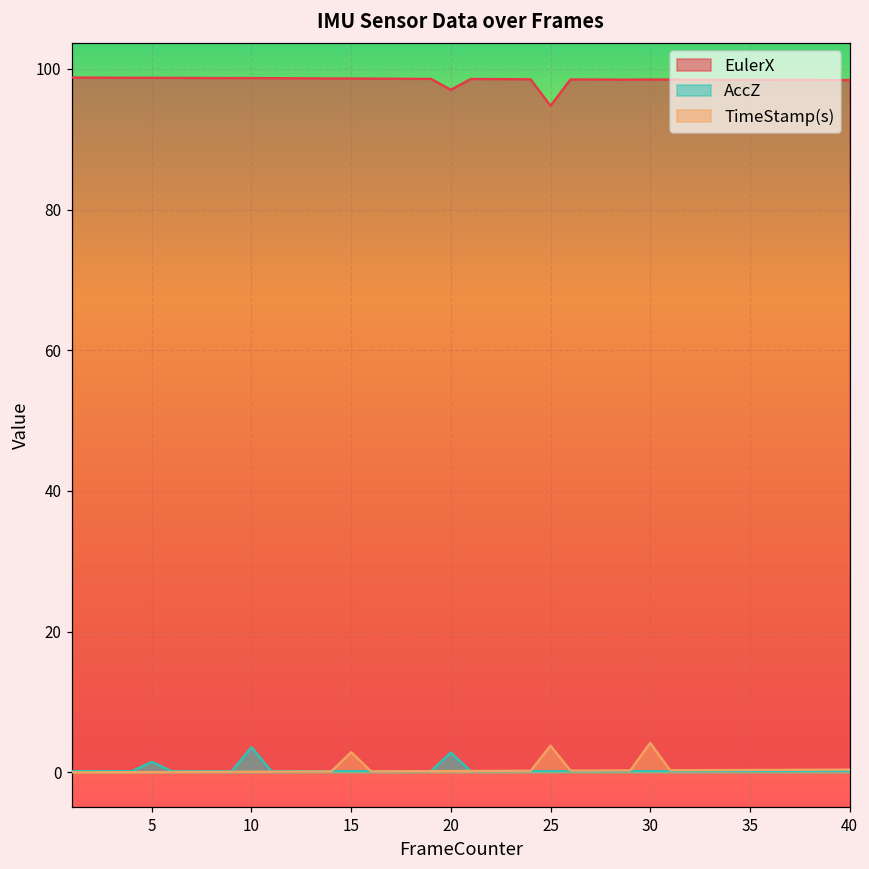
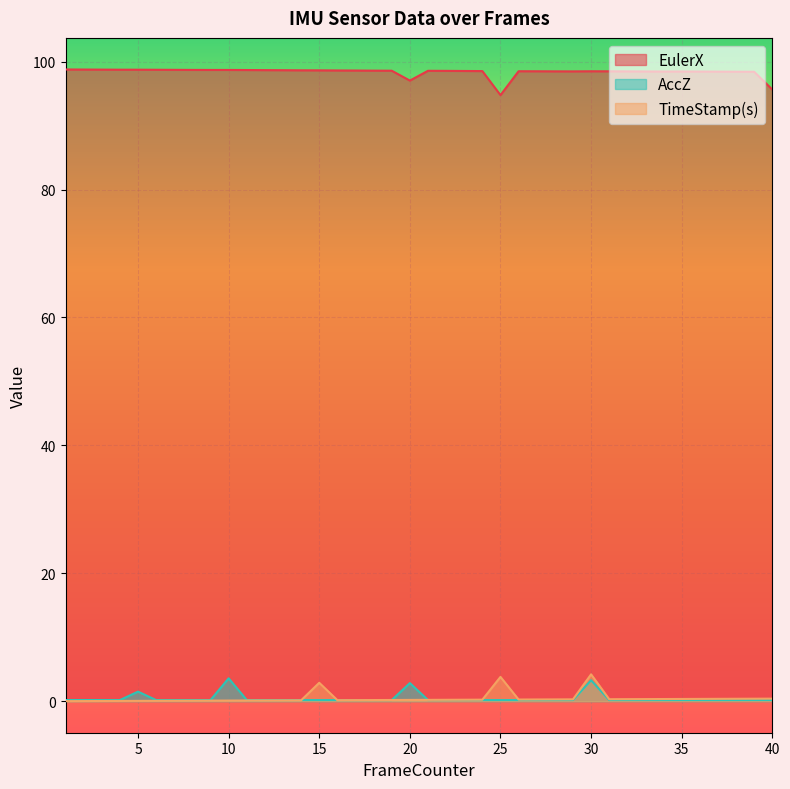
  {
    "EulerX": {
      "5": 99,
      "10": 99,
      "15": 99,
      "20": 97,
      "25": 95,
      "30": 98,
-     "40": 98
+     "40": 96
    },
    "AccZ": {
      "5": 1,
      "10": 4,
      "15": 0,
      "20": 3,
      "25": 0,
-     "30": 0
+     "30": 3
    },
    "TimeStamp(s)": {
      "5": 0,
      "10": 0,
      "15": 3,
      "20": 0,
      "25": 4,
      "30": 4
    }
  }
